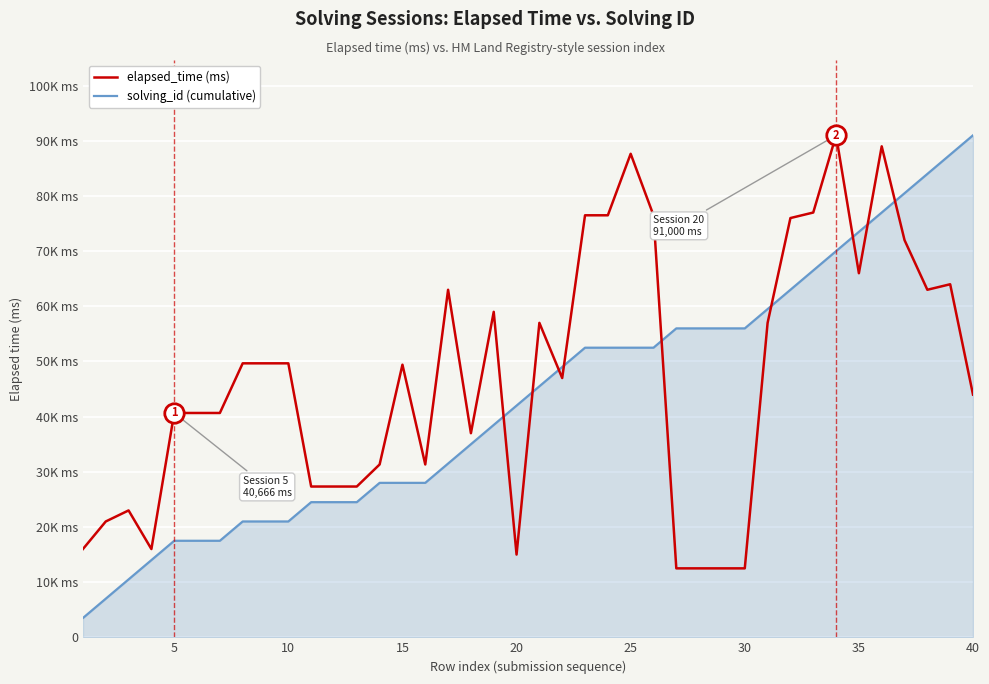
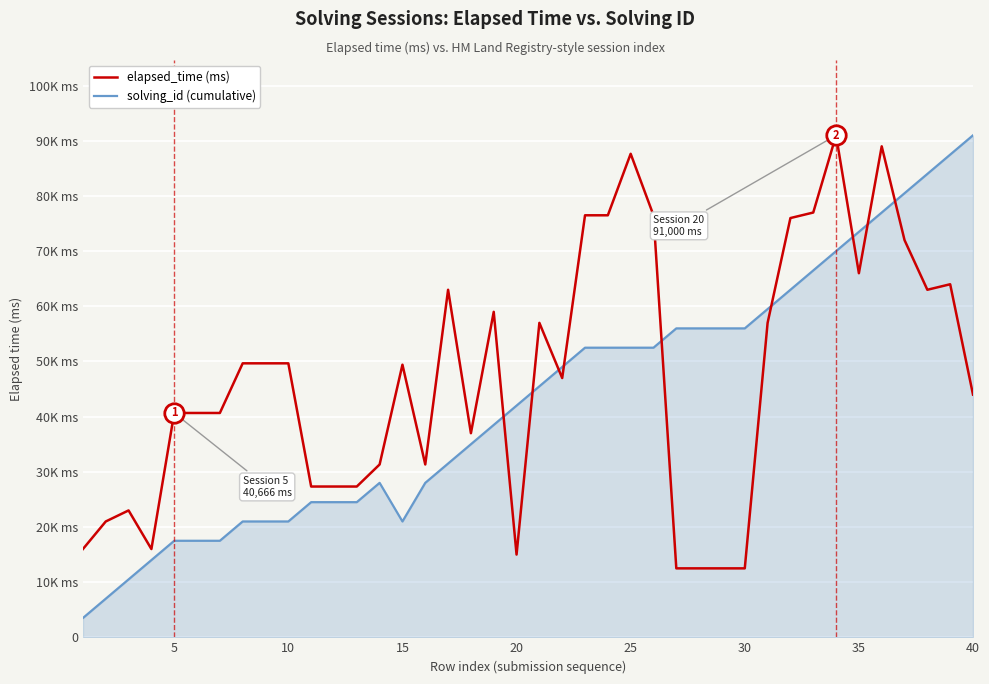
  {
    "elapsed_time (ms)": {
      "10": "50K ms",
      "15": "49K ms",
      "20": "15K ms",
      "25": "88K ms",
      "30": "13K ms",
      "35": "66K ms",
      "40": "44K ms"
    },
    "solving_id (cumulative)": {
      "5": "18K ms",
      "10": "21K ms",
-     "15": "28K ms",
+     "15": "21K ms",
      "20": "42K ms",
      "25": "53K ms",
      "30": "56K ms",
      "35": "74K ms",
      "40": "91K ms"
    }
  }
